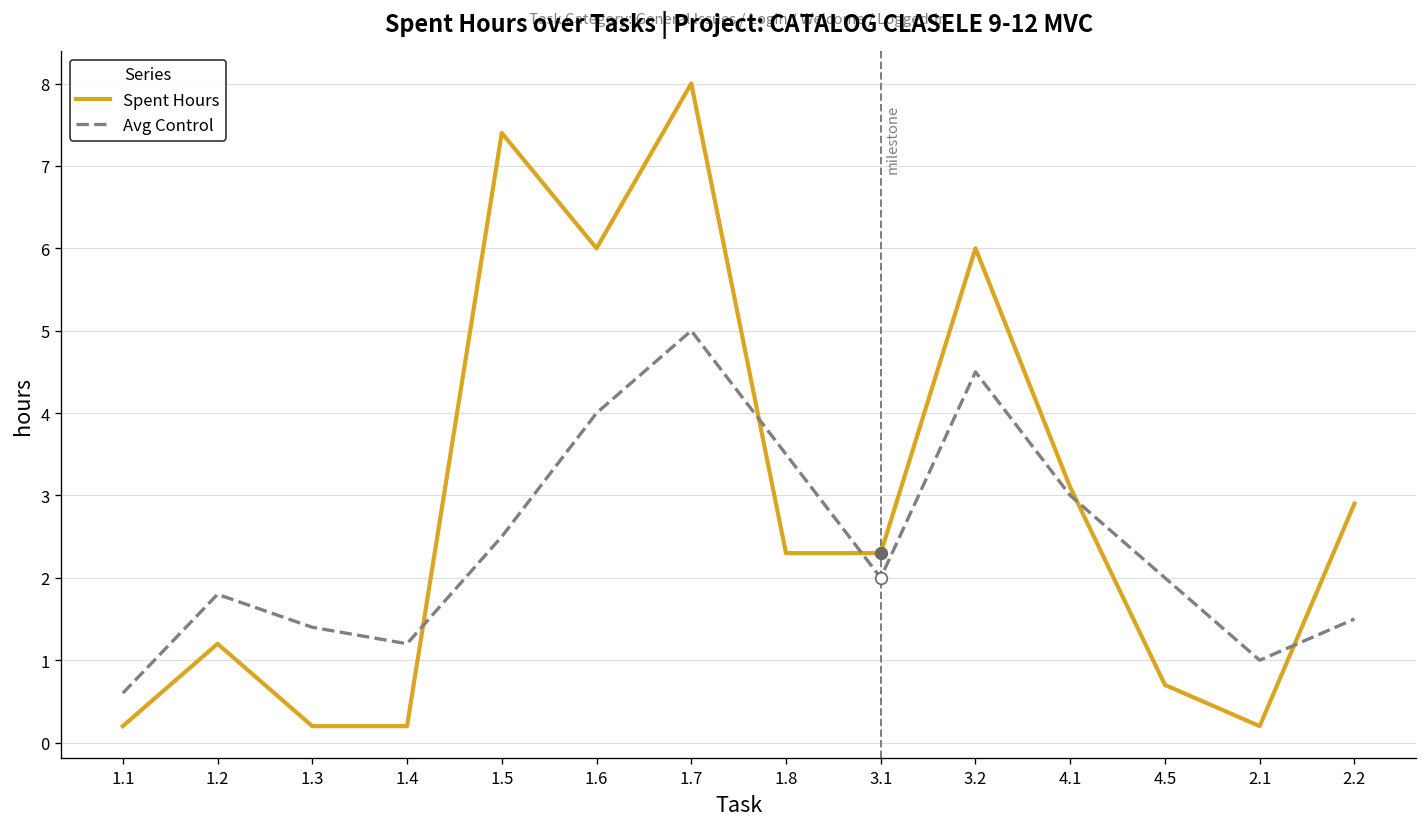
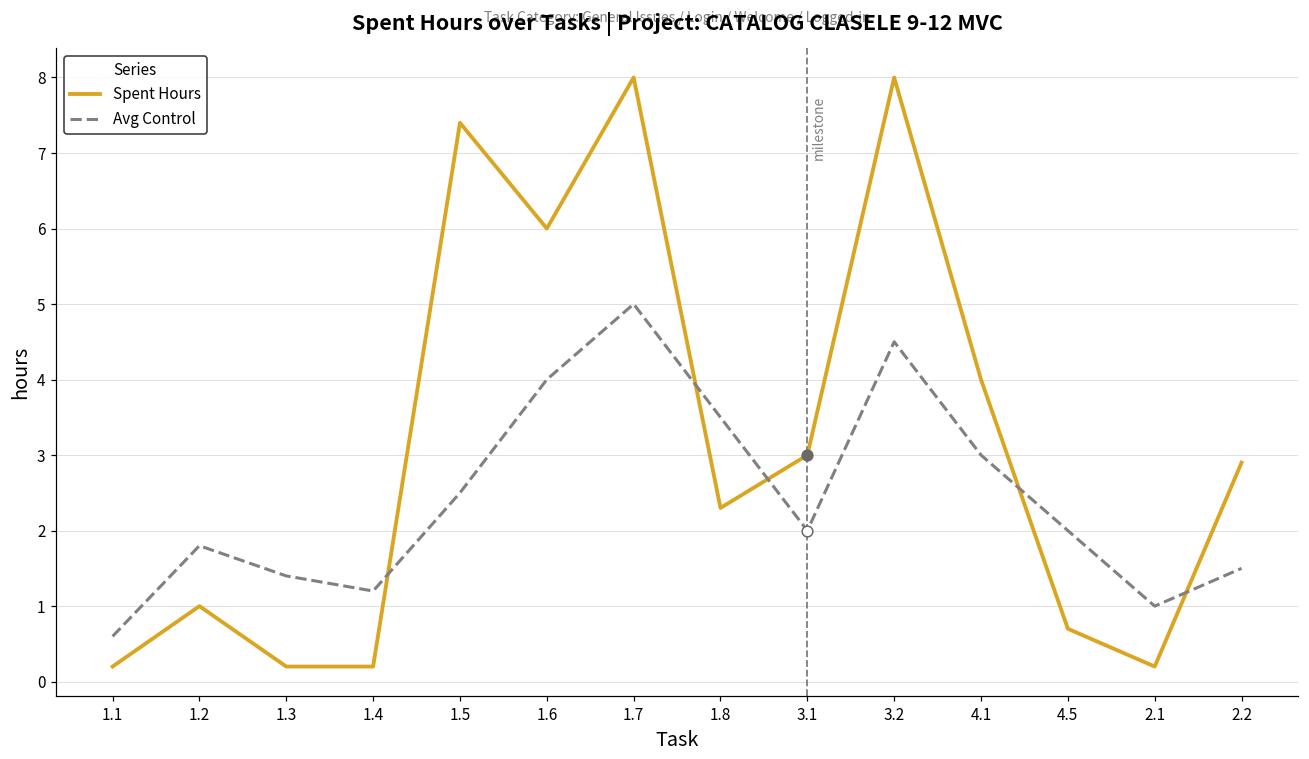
  {
    "Spent Hours": {
      "1.1": 0.2,
-     "1.2": 1.2,
+     "1.2": 1.0,
      "1.3": 0.2,
      "1.4": 0.2,
      "1.5": 7.4,
      "1.6": 6.0,
      "1.7": 8.0,
      "1.8": 2.3,
-     "3.1": 2.3,
-     "3.2": 6,
-     "4.1": 3.1,
+     "3.1": 3.0,
+     "3.2": 8,
+     "4.1": 4.0,
      "4.5": 0.7,
      "2.1": 0.2,
      "2.2": 2.9
    }
  }
